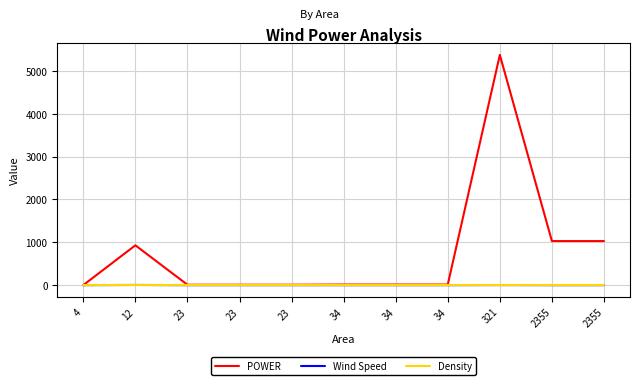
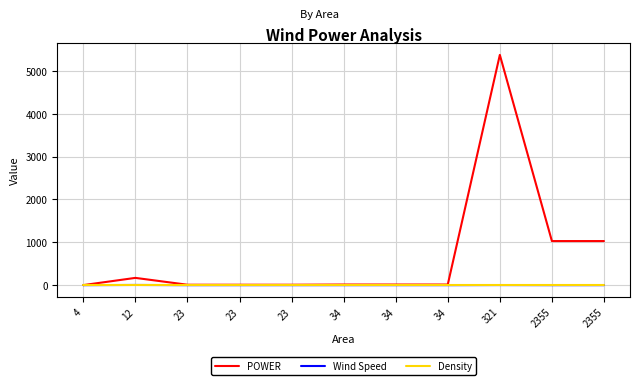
  {
    "POWER": {
-     "12": 900,
+     "12": 200,
      "321": 5400
    },
    "Density": {
      "12": 0,
      "321": 0
    }
  }
